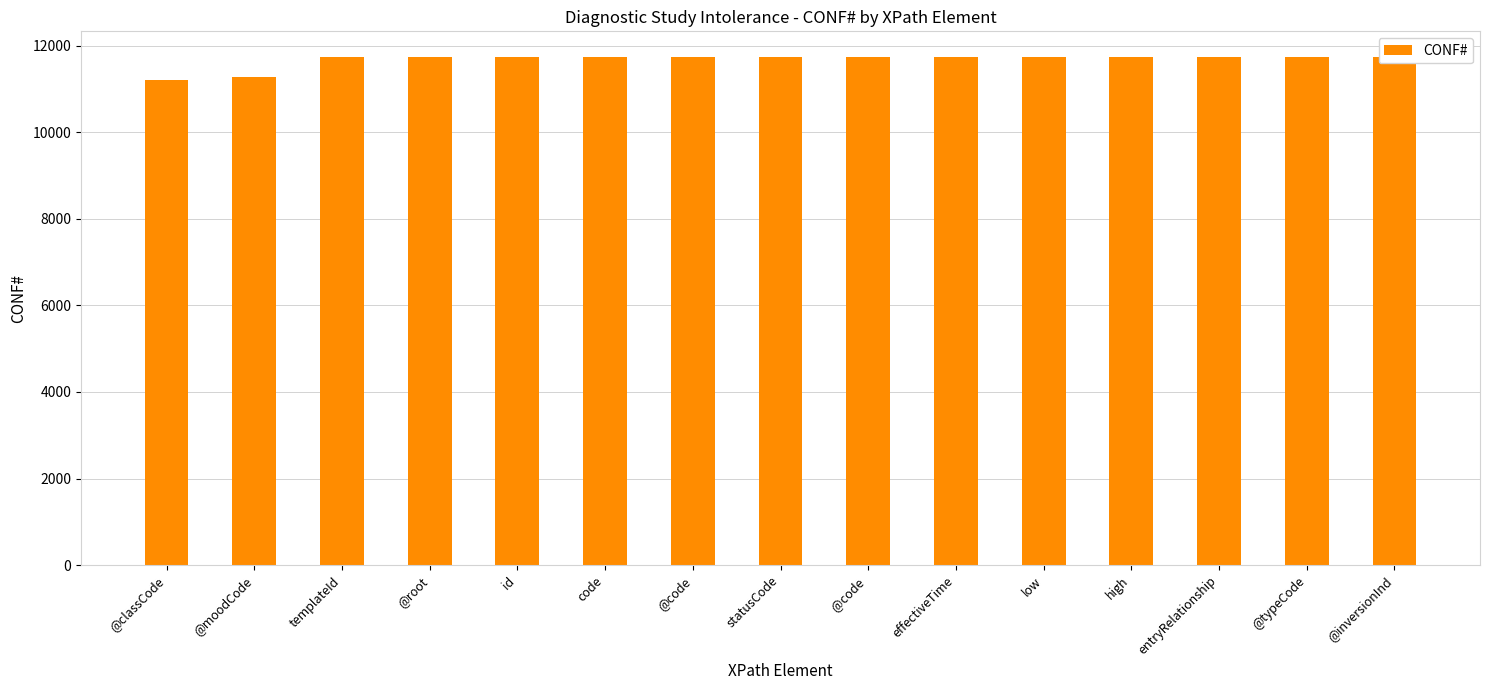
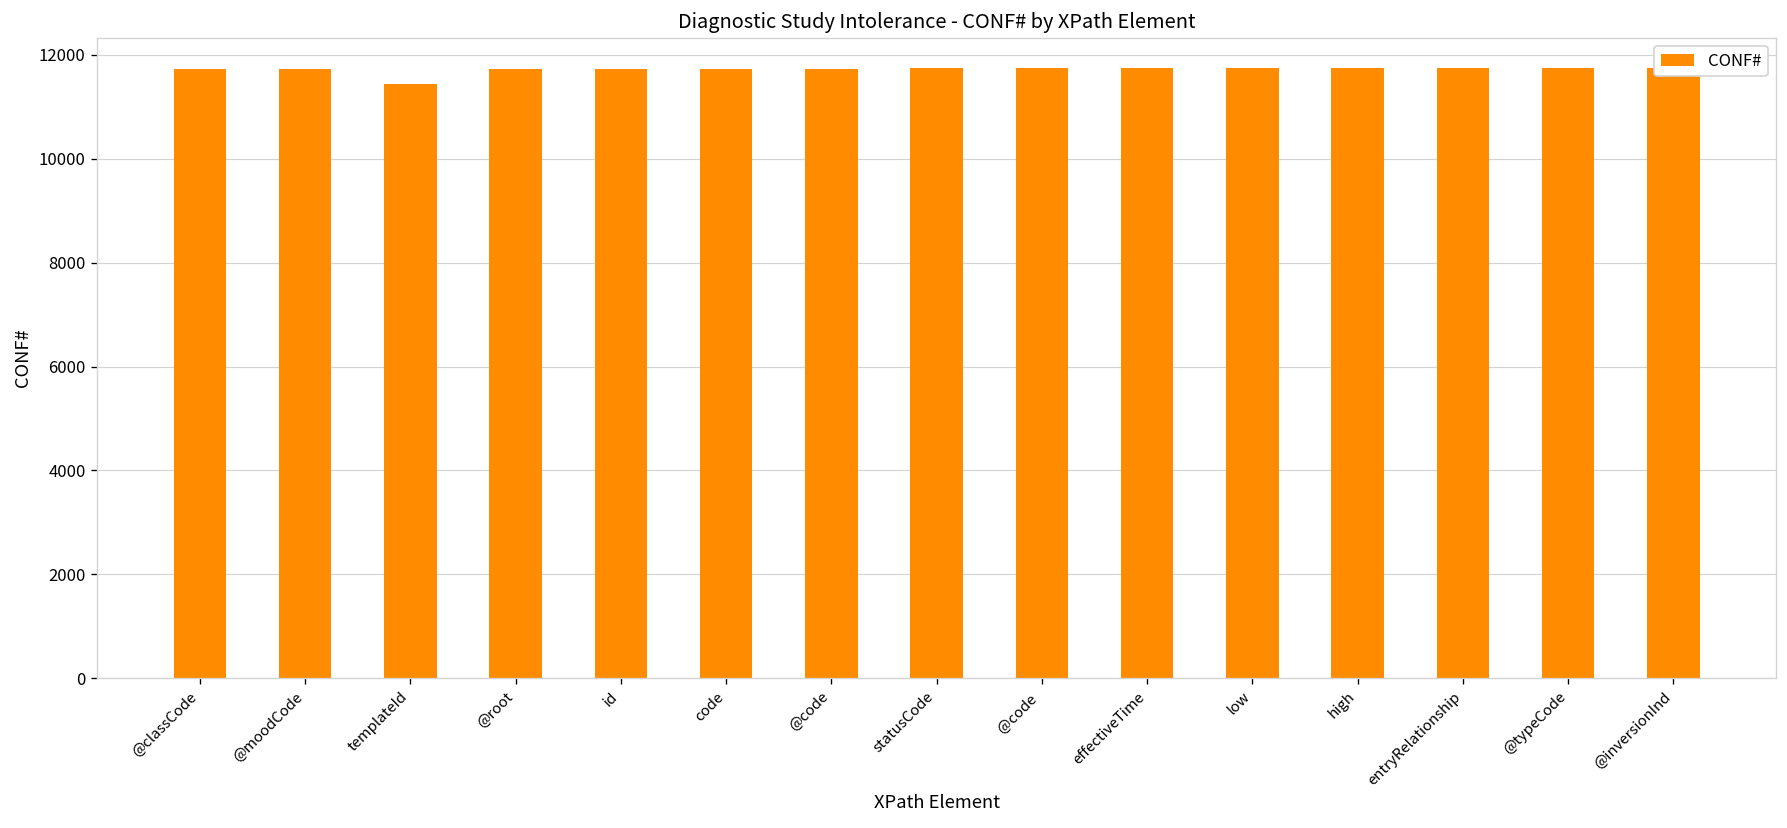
  {
-   "@classCode": 11200,
-   "@moodCode": 11300,
-   "templateId": 11700,
+   "@classCode": 11700,
+   "@moodCode": 11700,
+   "templateId": 11400,
    "@root": 11700,
    "id": 11700,
    "code": 11700,
    "statusCode": 11700,
    "effectiveTime": 11700,
    "low": 11700,
    "high": 11700,
    "entryRelationship": 11700,
    "@typeCode": 11700
  }
